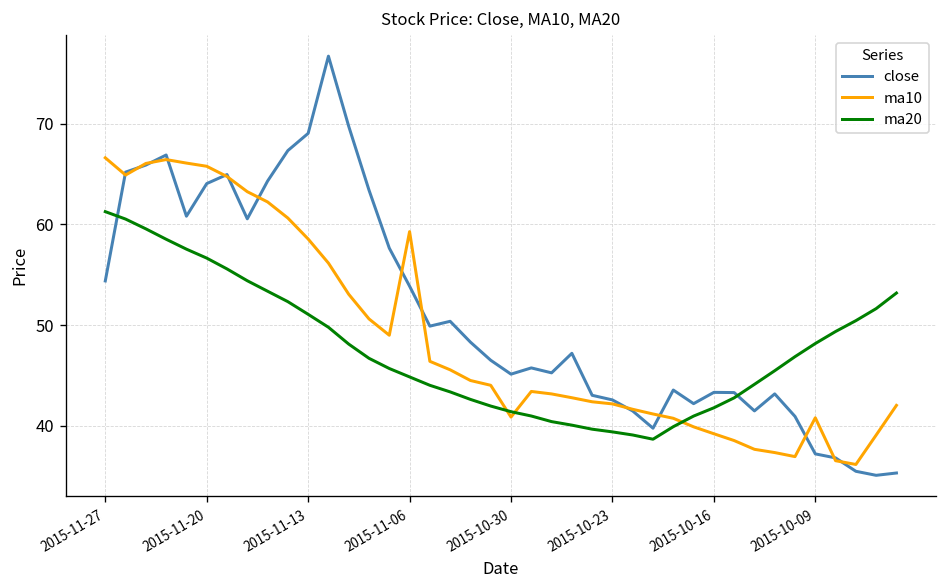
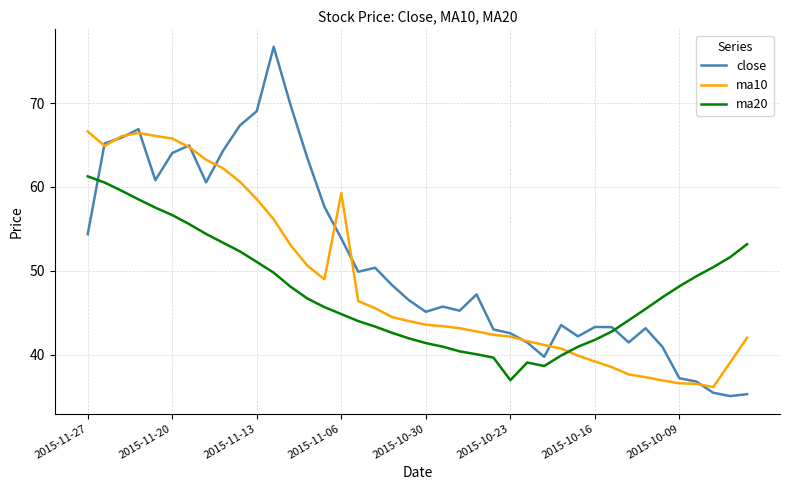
  {
    "close": {
      "2015-11-27": 54,
      "2015-11-20": 64,
      "2015-11-13": 69,
      "2015-11-06": 54,
      "2015-10-30": 45,
      "2015-10-23": 43,
      "2015-10-16": 43,
      "2015-10-09": 37
    },
    "ma10": {
      "2015-11-27": 67,
      "2015-11-20": 66,
      "2015-11-13": 59,
      "2015-11-06": 59,
-     "2015-10-30": 41,
+     "2015-10-30": 44,
      "2015-10-23": 42,
      "2015-10-16": 39,
-     "2015-10-09": 41
+     "2015-10-09": 37
    },
    "ma20": {
      "2015-11-27": 61,
      "2015-11-20": 57,
      "2015-11-13": 51,
      "2015-11-06": 45,
      "2015-10-30": 41,
-     "2015-10-23": 39,
+     "2015-10-23": 37,
      "2015-10-16": 42,
      "2015-10-09": 48
    }
  }
